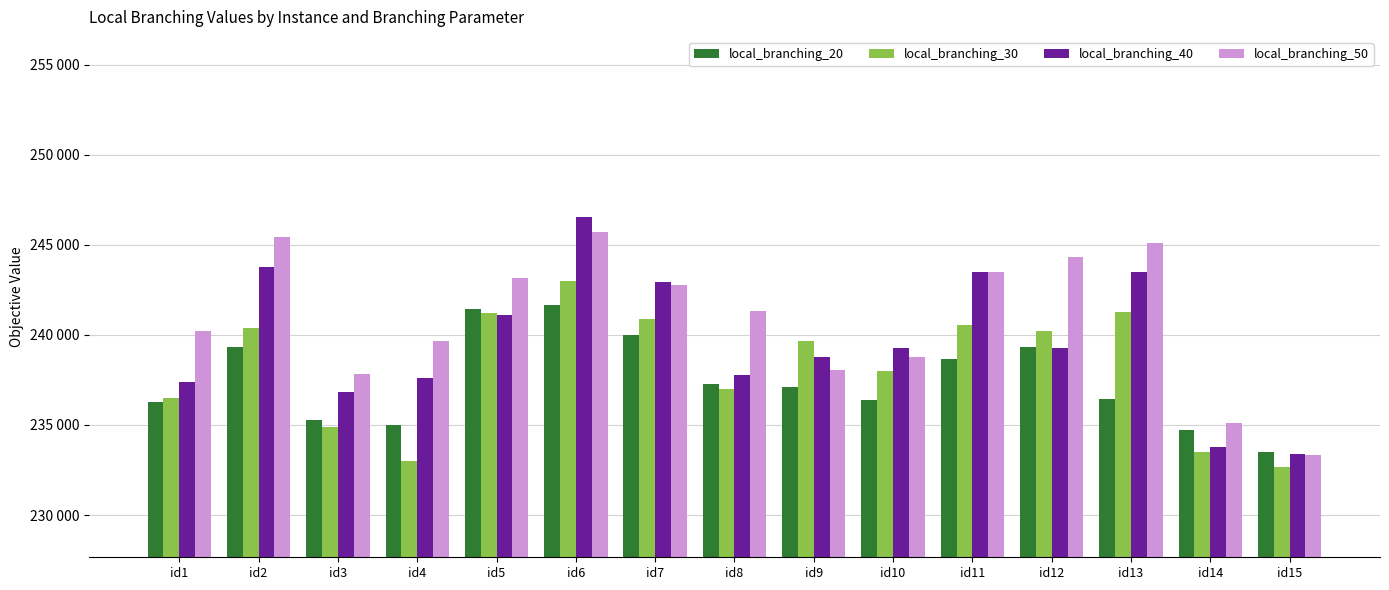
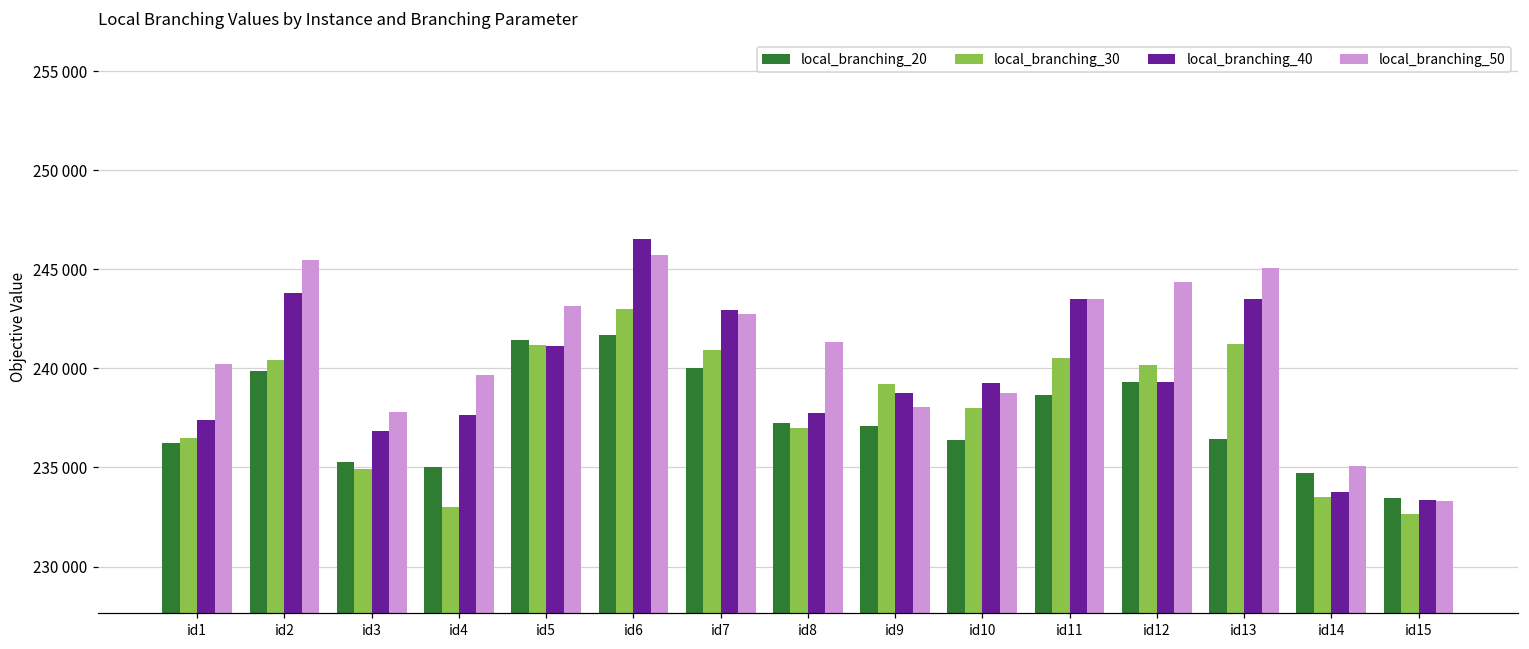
  {
    "local_branching_20": {
      "id1": 236300,
-     "id2": 239300,
+     "id2": 239900,
      "id3": 235300,
      "id4": 235000,
      "id5": 241400,
      "id6": 241700,
      "id7": 240000,
      "id8": 237300,
      "id9": 237100,
      "id10": 236400,
      "id11": 238700,
      "id12": 239300,
      "id13": 236500,
      "id14": 234700,
      "id15": 233500
    },
    "local_branching_30": {
      "id1": 236500,
      "id2": 240400,
      "id3": 234900,
      "id4": 233000,
      "id5": 241200,
      "id6": 243000,
      "id7": 240900,
      "id8": 237000,
-     "id9": 239700,
+     "id9": 239200,
      "id10": 238000,
      "id11": 240500,
      "id12": 240200,
      "id13": 241200,
      "id14": 233500,
      "id15": 232700
    },
    "local_branching_40": {
      "id1": 237400,
      "id2": 243800,
      "id3": 236900,
      "id4": 237600,
      "id5": 241100,
      "id6": 246500,
      "id7": 242900,
      "id8": 237800,
      "id9": 238800,
      "id10": 239200,
      "id11": 243500,
      "id12": 239300,
      "id13": 243500,
      "id14": 233800,
      "id15": 233400
    },
    "local_branching_50": {
      "id1": 240200,
      "id2": 245500,
      "id3": 237800,
      "id4": 239700,
      "id5": 243100,
      "id6": 245700,
      "id7": 242700,
      "id8": 241300,
      "id9": 238100,
      "id10": 238700,
      "id11": 243500,
      "id12": 244300,
      "id13": 245100,
      "id14": 235100,
      "id15": 233300
    }
  }
